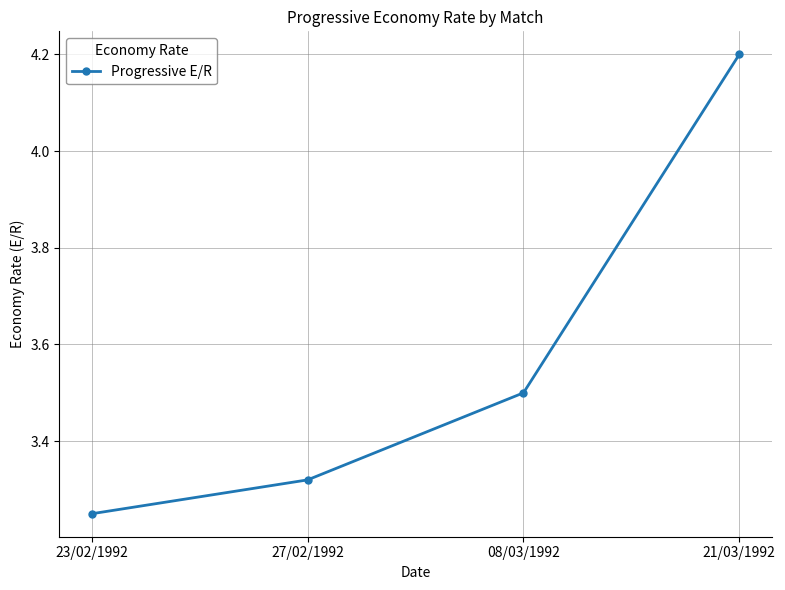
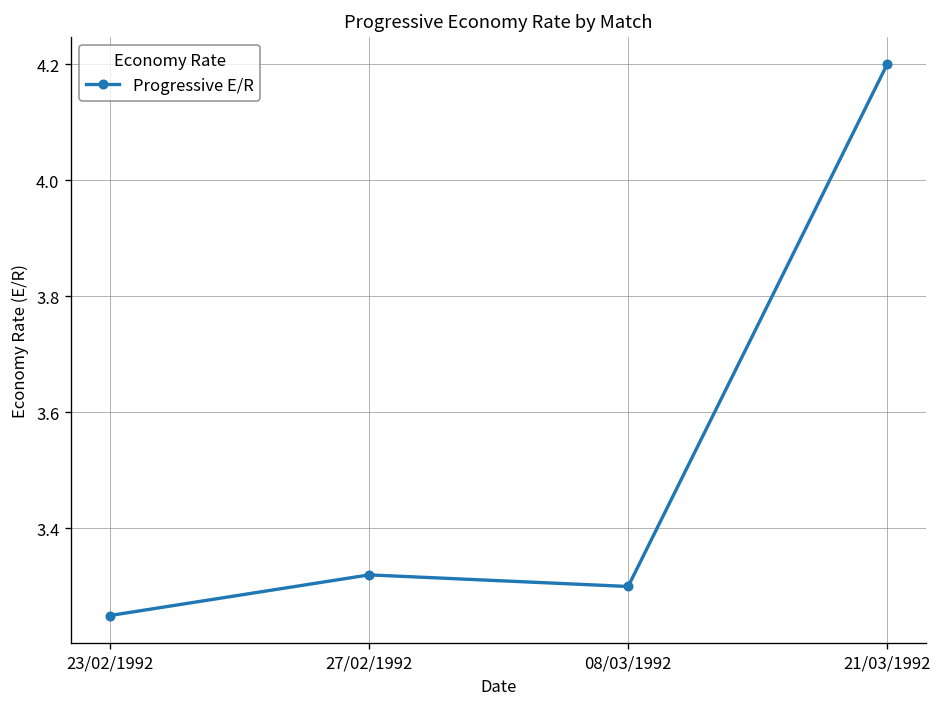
  {
    "23/02/1992": 3.25,
    "27/02/1992": 3.32,
-   "08/03/1992": 3.5,
+   "08/03/1992": 3.3,
    "21/03/1992": 4.2
  }
